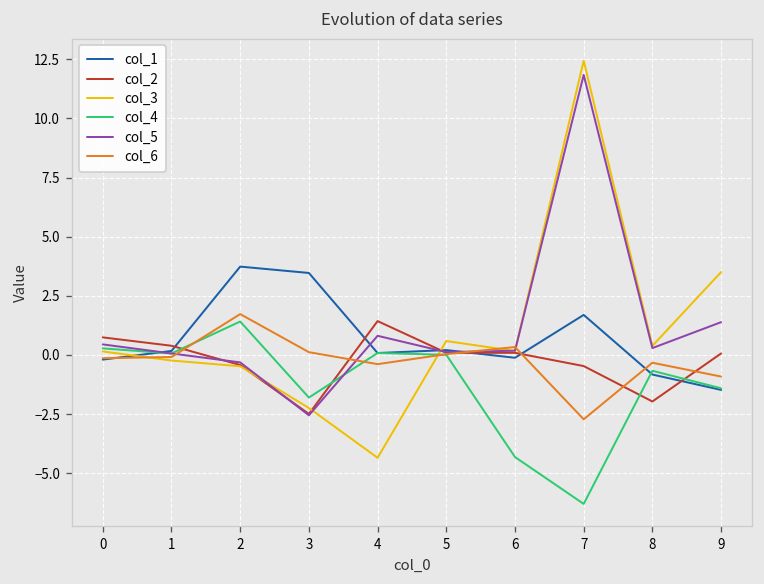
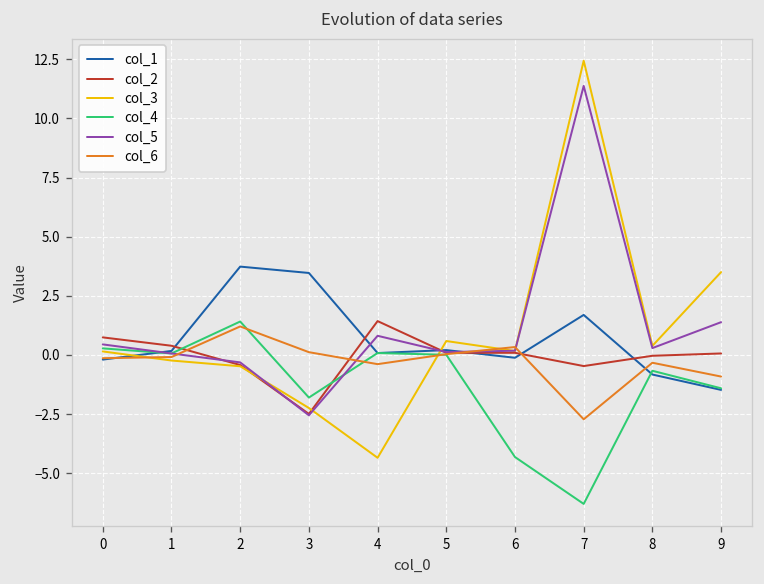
  {
    "col_1": {
      "2": 3.7,
      "3": 3.5,
      "6": -0.1,
      "7": 1.7,
      "8": -0.8
    },
    "col_2": {
      "0": 0.7,
      "1": 0.4,
      "4": 1.4,
      "7": -0.5,
-     "8": -2.0,
+     "8": 0.0,
      "9": 0.1
    },
    "col_3": {
      "0": 0.1,
      "1": -0.2,
      "3": -2.2,
      "4": -4.3,
      "5": 0.6,
      "7": 12.4,
      "9": 3.5
    },
    "col_4": {
      "0": 0.3,
      "2": 1.4,
      "3": -1.8,
      "6": -4.3,
      "7": -6.3,
      "8": -0.7
    },
    "col_5": {
      "0": 0.4,
      "4": 0.8,
-     "7": 11.8,
+     "7": 11.4,
      "9": 1.4
    },
    "col_6": {
      "1": -0.1,
-     "2": 1.7,
+     "2": 1.2,
      "3": 0.1,
      "4": -0.4,
      "6": 0.3,
      "7": -2.7,
      "8": -0.3,
      "9": -0.9
    }
  }
